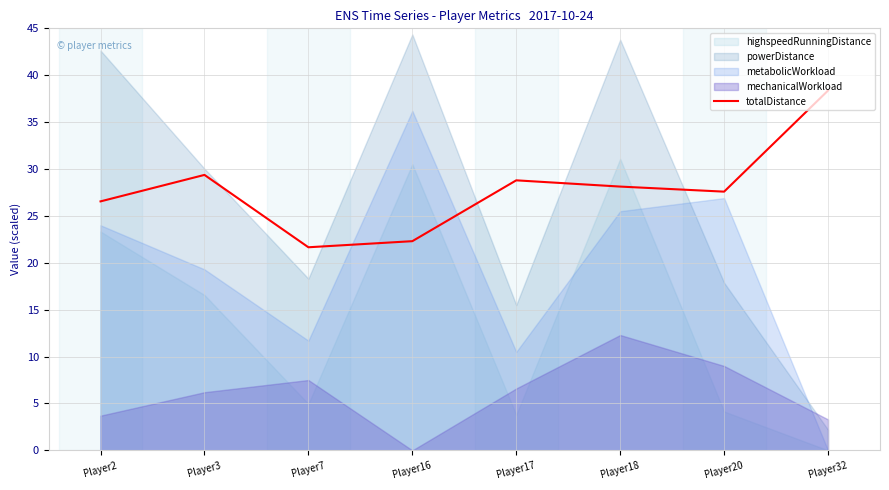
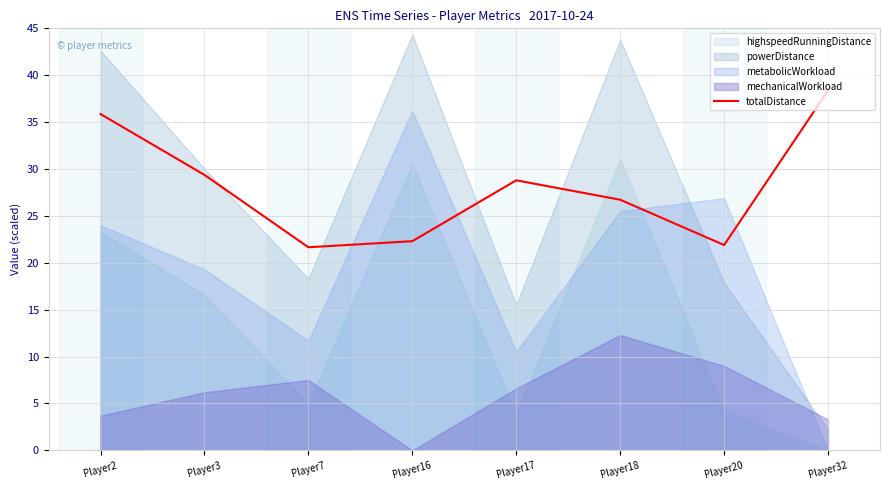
  {
    "totalDistance": {
-     "Player2": 27,
+     "Player2": 36,
      "Player3": 29,
      "Player7": 22,
      "Player16": 22,
      "Player17": 29,
-     "Player18": 28,
-     "Player20": 28
+     "Player18": 27,
+     "Player20": 22
    }
  }
